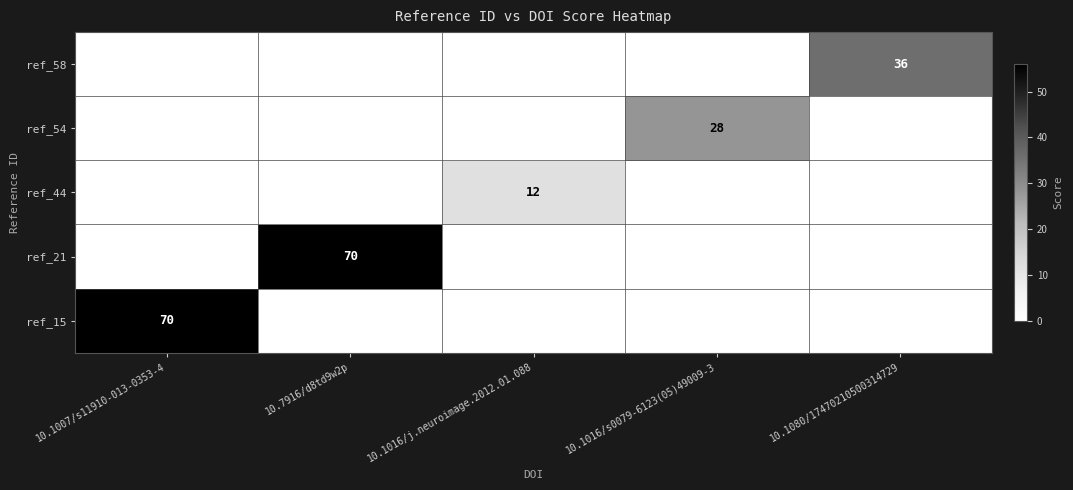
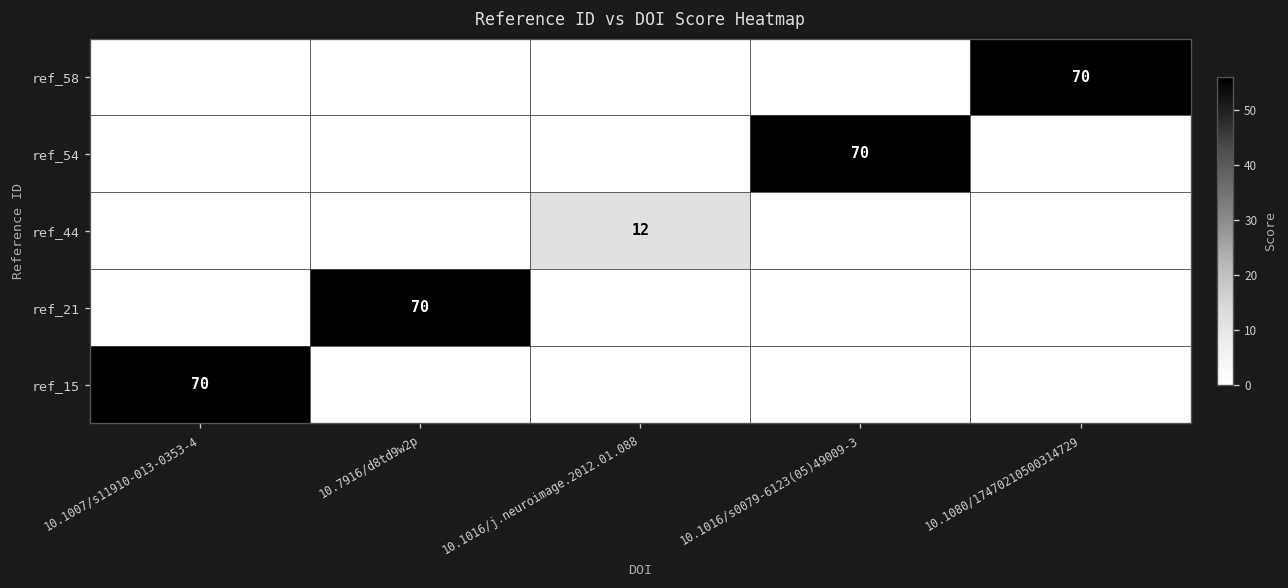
  {
    "ref_58": {
-     "10.1080/17470210500314729": 36
+     "10.1080/17470210500314729": 70
    },
    "ref_54": {
-     "10.1016/s0079-6123(05)49009-3": 28
+     "10.1016/s0079-6123(05)49009-3": 70
    },
    "ref_44": {
      "10.1016/j.neuroimage.2012.01.088": 12
    },
    "ref_21": {
      "10.7916/d8td9w2p": 70
    },
    "ref_15": {
      "10.1007/s11910-013-0353-4": 70
    }
  }
